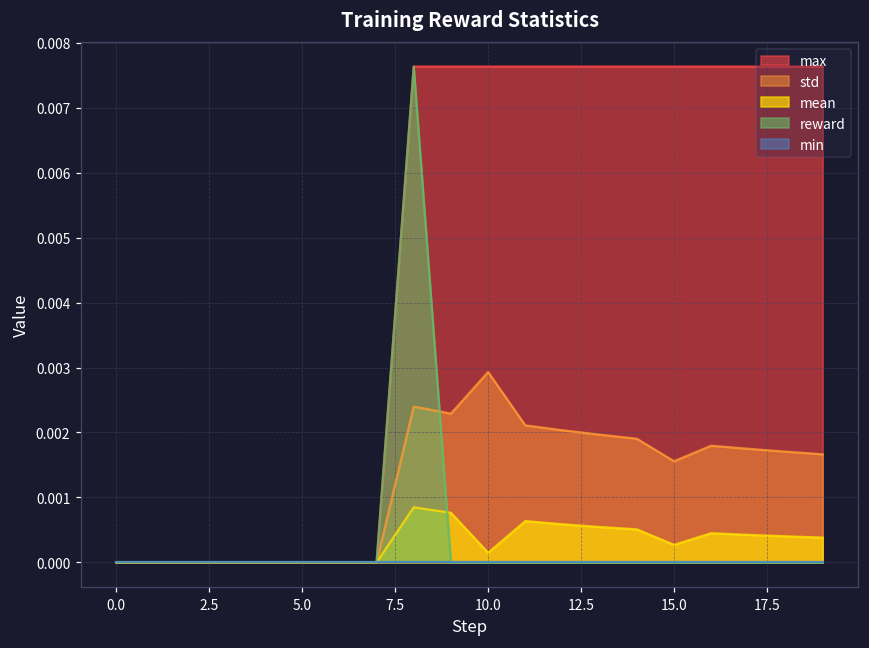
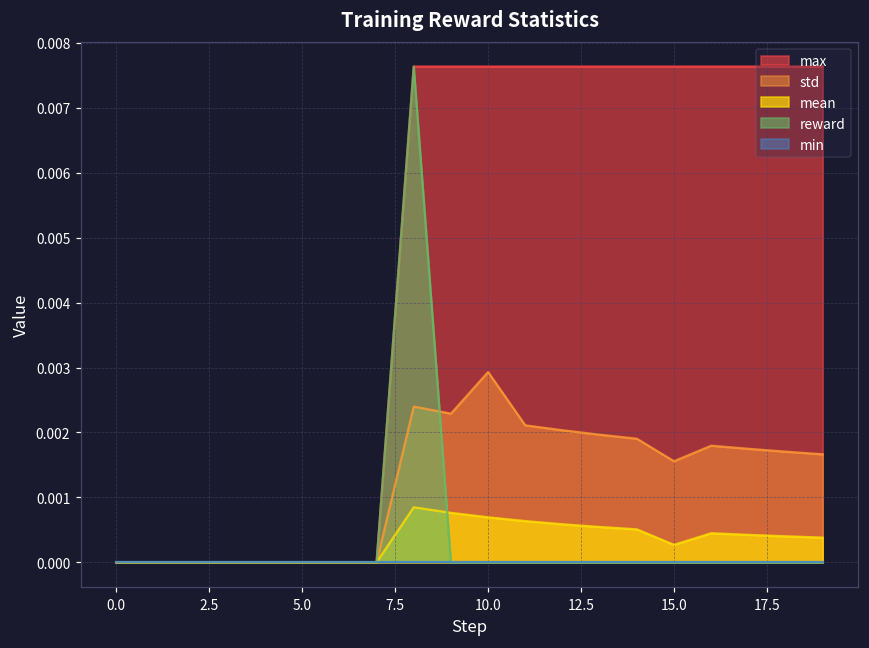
  {
    "max": {
      "10.0": 0.0076,
      "15.0": 0.0076
    },
    "std": {
      "10.0": 0.0029,
      "15.0": 0.0016
    },
    "mean": {
-     "10.0": 0.0001,
+     "10.0": 0.0007,
      "15.0": 0.0003
    }
  }
